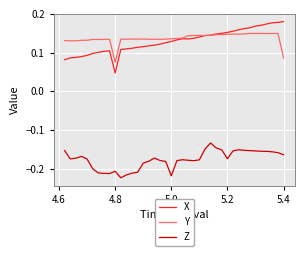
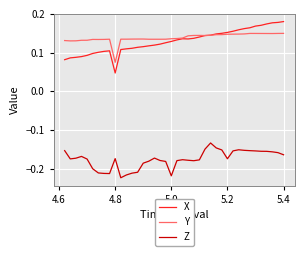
  {
    "X": {
      "4.8": 0.05,
      "5.0": 0.13,
      "5.4": 0.18
    },
    "Y": {
      "4.8": 0.07,
      "5.0": 0.14,
-     "5.4": 0.09
+     "5.4": 0.15
    },
    "Z": {
-     "4.8": -0.21,
+     "4.8": -0.17,
      "5.0": -0.22,
      "5.2": -0.17,
      "5.4": -0.16
    }
  }
